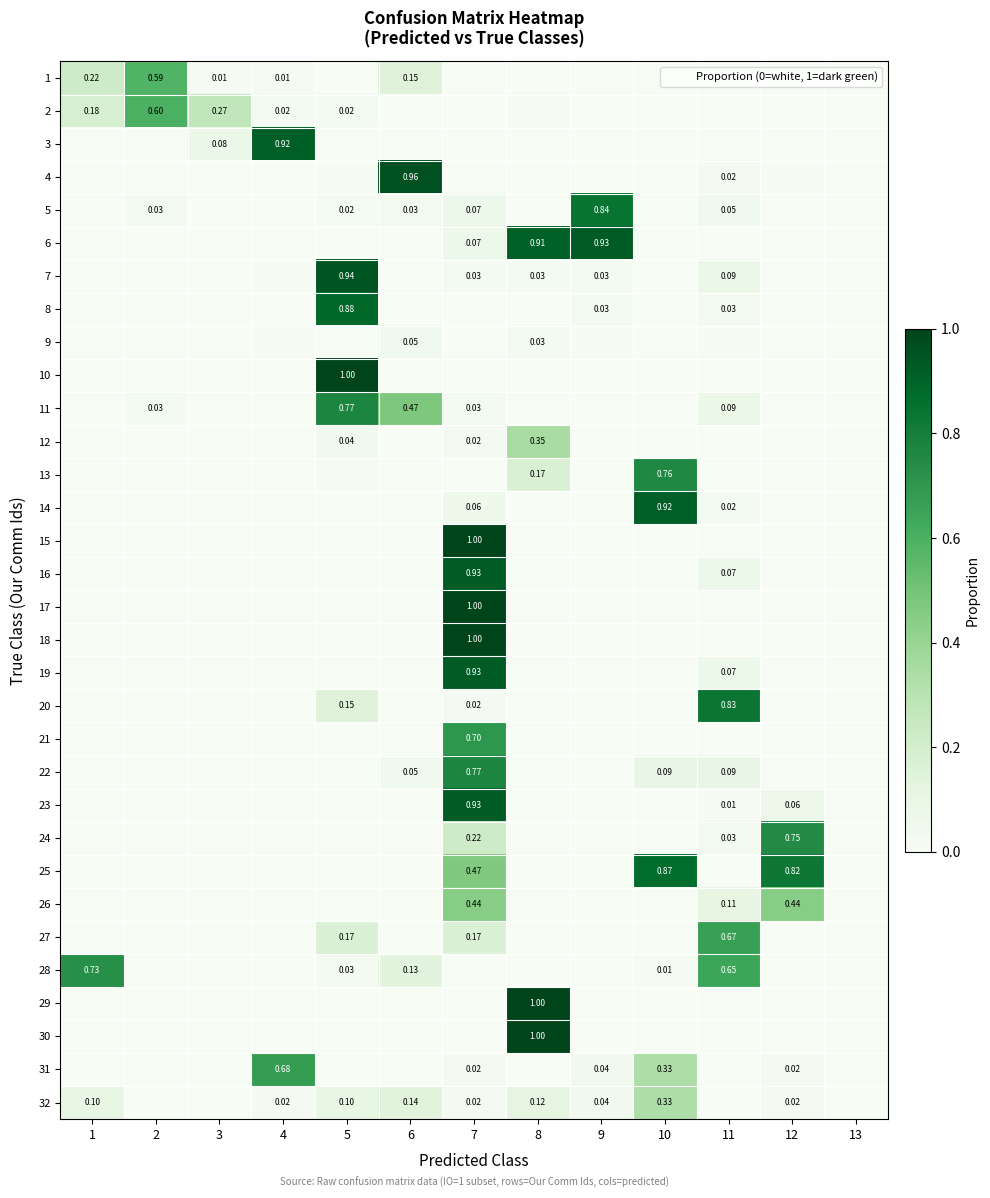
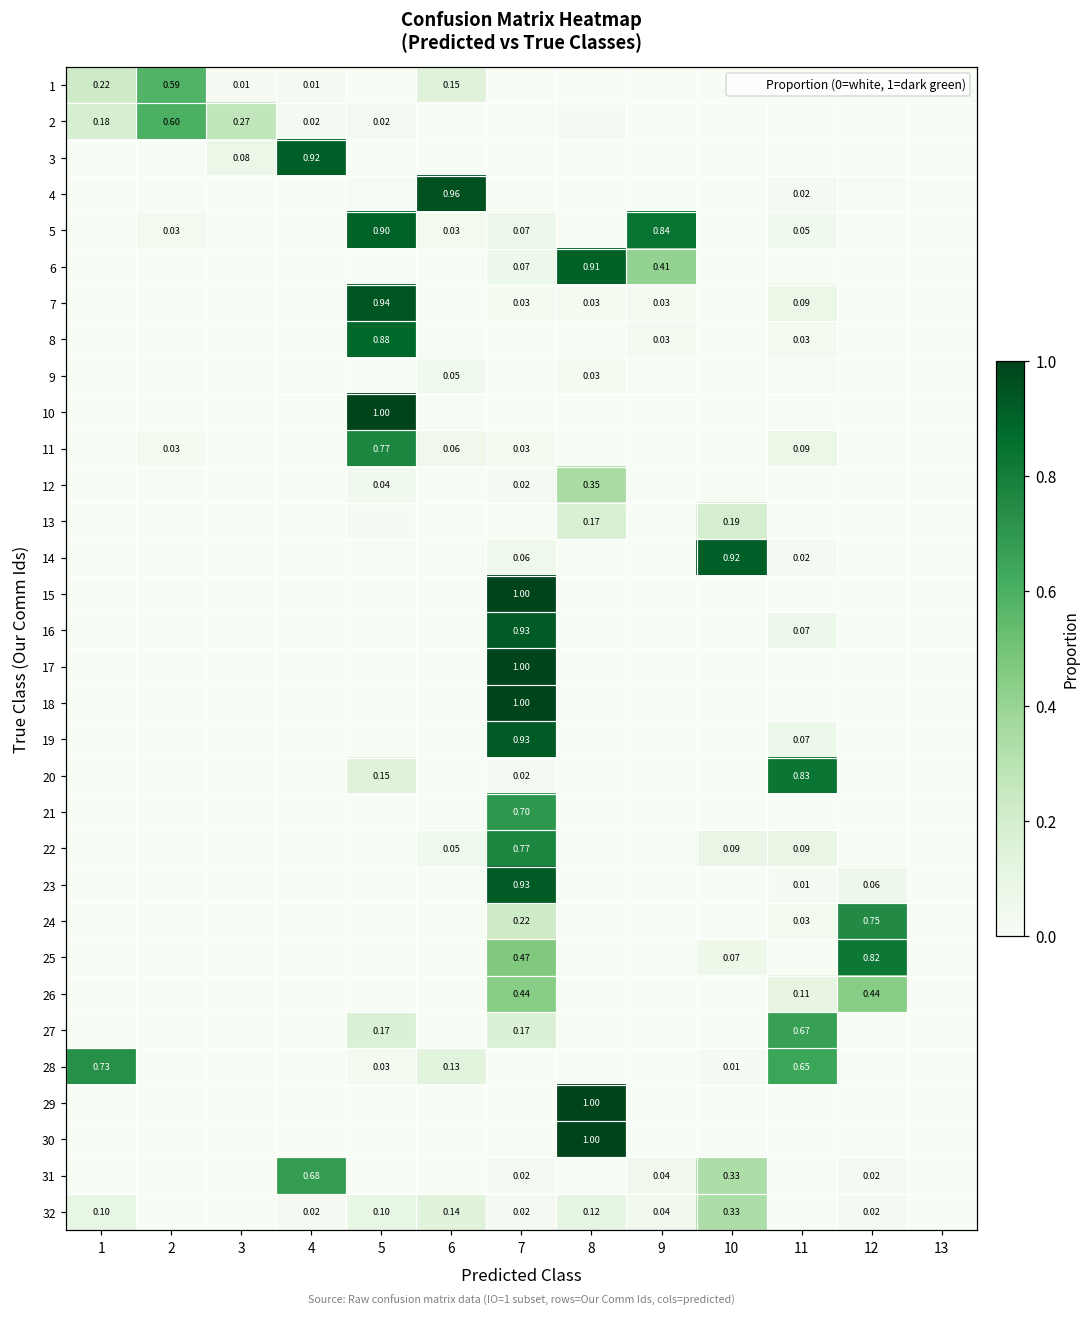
  {
    "1": {
      "1": 0.22,
      "2": 0.59,
      "3": 0.01,
      "4": 0.01,
      "6": 0.15
    },
    "2": {
      "1": 0.18,
      "2": 0.60,
      "3": 0.27,
      "4": 0.02,
      "5": 0.02
    },
    "3": {
      "3": 0.08,
      "4": 0.92
    },
    "4": {
      "6": 0.96,
      "11": 0.02
    },
    "5": {
      "2": 0.03,
-     "5": 0.02,
+     "5": 0.90,
      "6": 0.03,
      "7": 0.07,
      "9": 0.84,
      "11": 0.05
    },
    "6": {
      "7": 0.07,
      "8": 0.91,
-     "9": 0.93
+     "9": 0.41
    },
    "7": {
      "5": 0.94,
      "7": 0.03,
      "8": 0.03,
      "9": 0.03,
      "11": 0.09
    },
    "8": {
      "5": 0.88,
      "9": 0.03,
      "11": 0.03
    },
    "9": {
      "6": 0.05,
      "8": 0.03
    },
    "10": {
      "5": 1.00
    },
    "11": {
      "2": 0.03,
      "5": 0.77,
-     "6": 0.47,
+     "6": 0.06,
      "7": 0.03,
      "11": 0.09
    },
    "12": {
      "5": 0.04,
      "7": 0.02,
      "8": 0.35
    },
    "13": {
      "8": 0.17,
-     "10": 0.76
+     "10": 0.19
    },
    "14": {
      "7": 0.06,
      "10": 0.92,
      "11": 0.02
    },
    "15": {
      "7": 1.00
    },
    "16": {
      "7": 0.93,
      "11": 0.07
    },
    "17": {
      "7": 1.00
    },
    "18": {
      "7": 1.00
    },
    "19": {
      "7": 0.93,
      "11": 0.07
    },
    "20": {
      "5": 0.15,
      "7": 0.02,
      "11": 0.83
    },
    "21": {
      "7": 0.70
    },
    "22": {
      "6": 0.05,
      "7": 0.77,
      "10": 0.09,
      "11": 0.09
    },
    "23": {
      "7": 0.93,
      "11": 0.01,
      "12": 0.06
    },
    "24": {
      "7": 0.22,
      "11": 0.03,
      "12": 0.75
    },
    "25": {
      "7": 0.47,
-     "10": 0.87,
+     "10": 0.07,
      "12": 0.82
    },
    "26": {
      "7": 0.44,
      "11": 0.11,
      "12": 0.44
    },
    "27": {
      "5": 0.17,
      "7": 0.17,
      "11": 0.67
    },
    "28": {
      "1": 0.73,
      "5": 0.03,
      "6": 0.13,
      "10": 0.01,
      "11": 0.65
    },
    "29": {
      "8": 1.00
    },
    "30": {
      "8": 1.00
    },
    "31": {
      "4": 0.68,
      "7": 0.02,
      "9": 0.04,
      "10": 0.33,
      "12": 0.02
    },
    "32": {
      "1": 0.10,
      "4": 0.02,
      "5": 0.10,
      "6": 0.14,
      "7": 0.02,
      "8": 0.12,
      "9": 0.04,
      "10": 0.33,
      "12": 0.02
    }
  }
